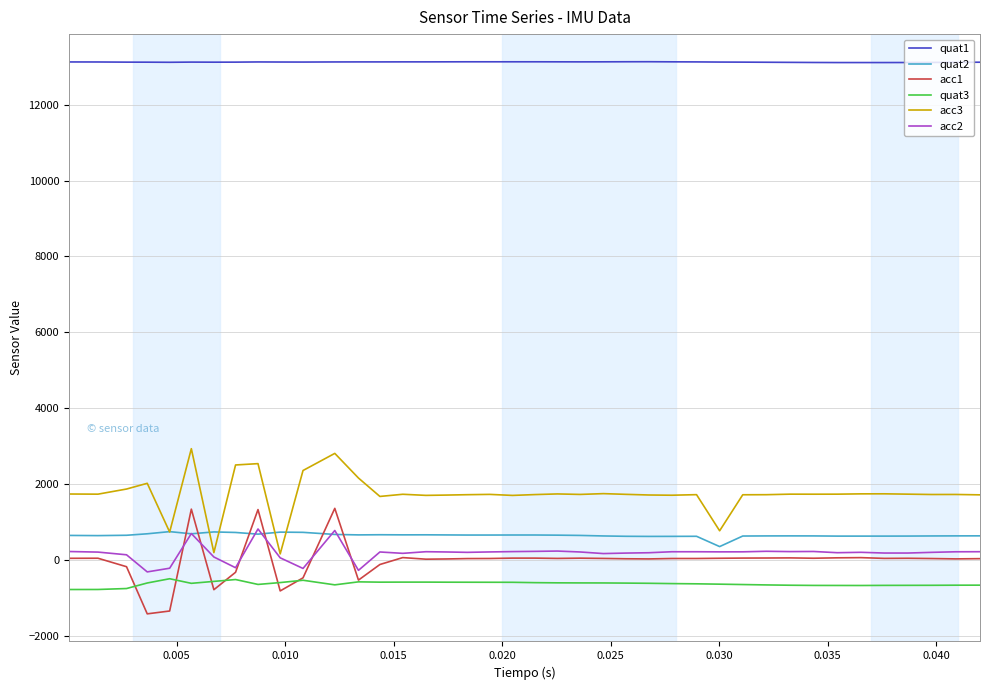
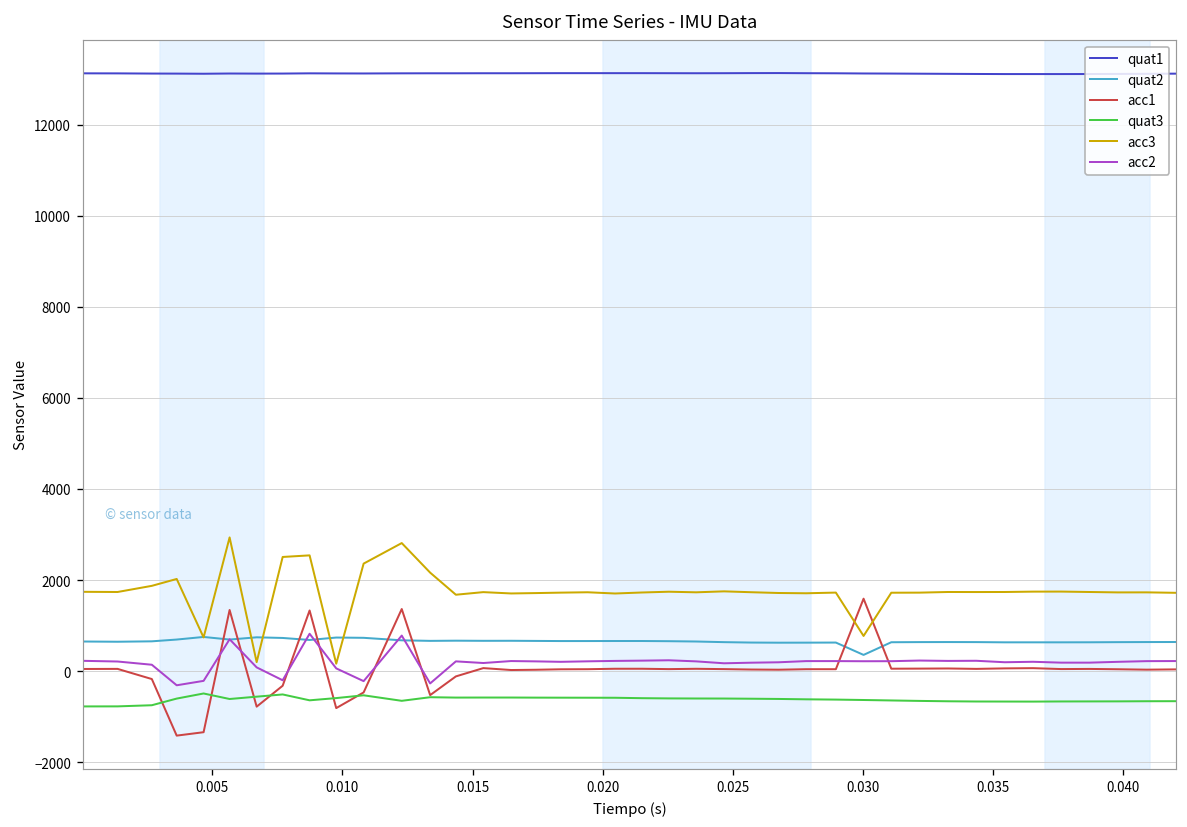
  {
    "quat1": {
      "0.030": 13100
    },
    "quat2": {
      "0.030": 400
    },
    "acc1": {
-     "0.030": 100
+     "0.030": 1600
    },
    "quat3": {
      "0.030": -600
    },
    "acc3": {
      "0.030": 800
    },
    "acc2": {
      "0.030": 200
    }
  }
